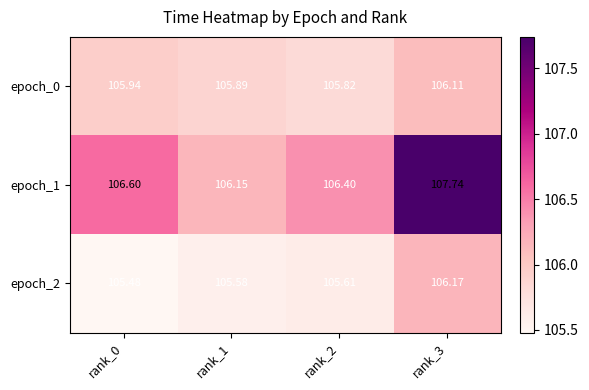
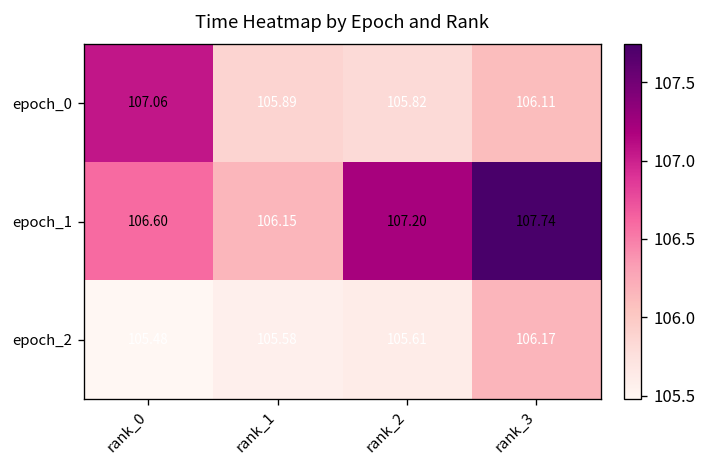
  {
    "epoch_0": {
-     "rank_0": 105.94,
+     "rank_0": 107.06,
      "rank_3": 106.11
    },
    "epoch_1": {
      "rank_0": 106.60,
      "rank_1": 106.15,
-     "rank_2": 106.40,
+     "rank_2": 107.20,
      "rank_3": 107.74
    },
    "epoch_2": {
      "rank_3": 106.17
    }
  }
